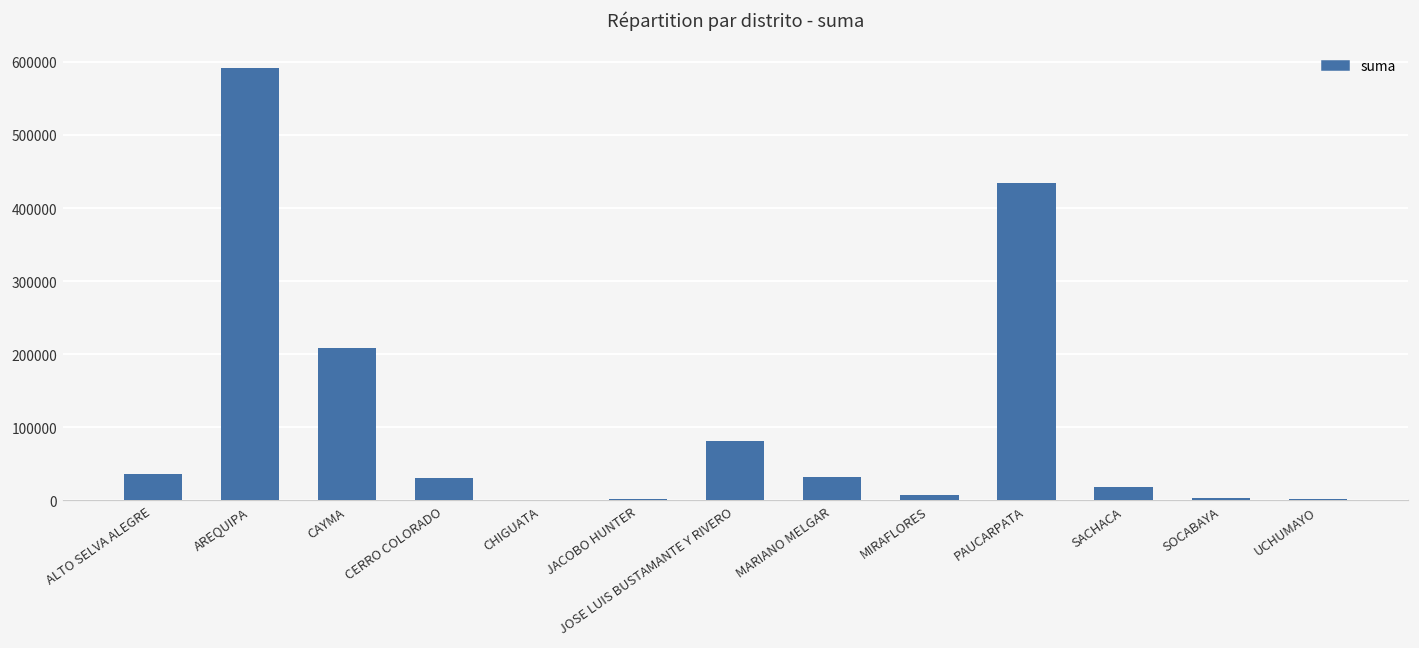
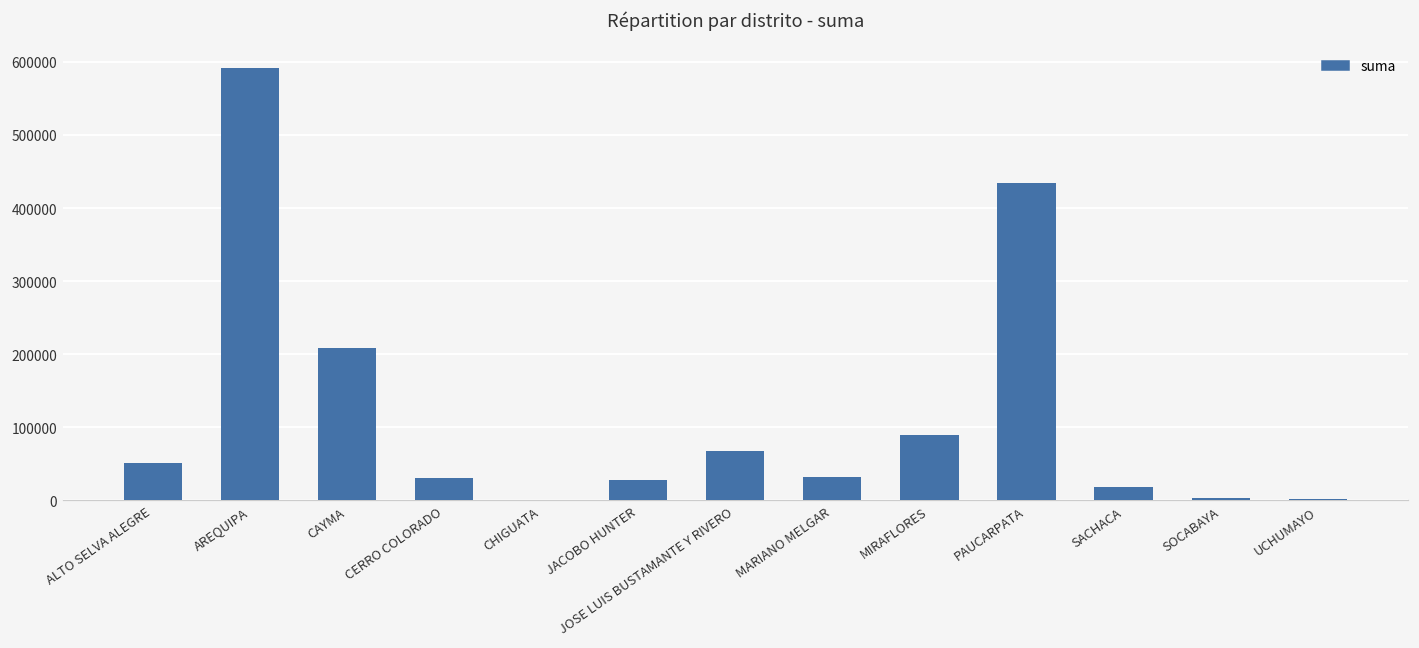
  {
-   "ALTO SELVA ALEGRE": 40000,
+   "ALTO SELVA ALEGRE": 50000,
    "AREQUIPA": 590000,
    "CAYMA": 210000,
    "CERRO COLORADO": 30000,
-   "JACOBO HUNTER": 0,
-   "JOSE LUIS BUSTAMANTE Y RIVERO": 80000,
+   "JACOBO HUNTER": 30000,
+   "JOSE LUIS BUSTAMANTE Y RIVERO": 70000,
    "MARIANO MELGAR": 30000,
-   "MIRAFLORES": 10000,
+   "MIRAFLORES": 90000,
    "PAUCARPATA": 430000,
    "SACHACA": 20000
  }
